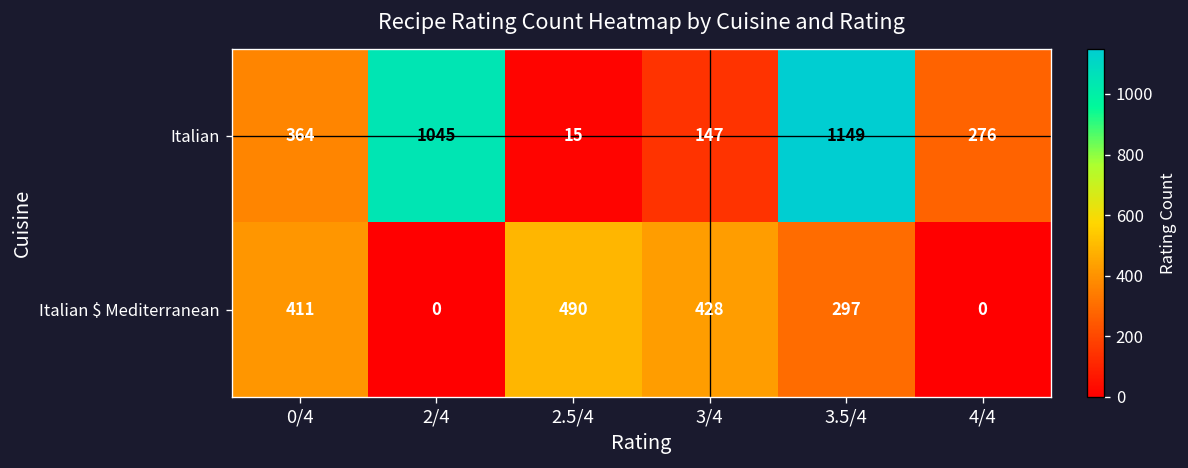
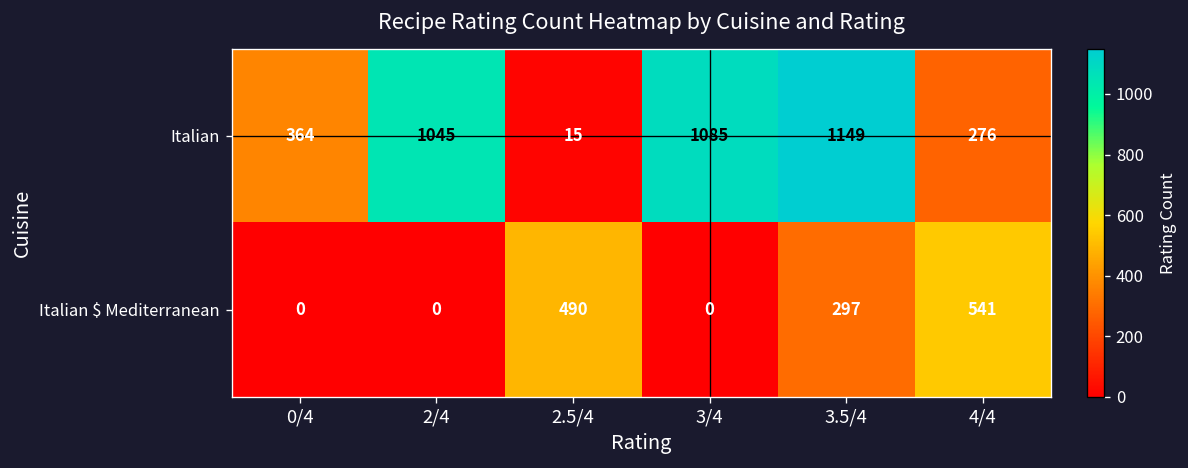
  {
    "Italian": {
      "0/4": 364,
      "2/4": 1045,
      "2.5/4": 15,
-     "3/4": 147,
+     "3/4": 1085,
      "3.5/4": 1149,
      "4/4": 276
    },
    "Italian $ Mediterranean": {
-     "0/4": 411,
+     "0/4": 0,
      "2/4": 0,
      "2.5/4": 490,
-     "3/4": 428,
+     "3/4": 0,
      "3.5/4": 297,
-     "4/4": 0
+     "4/4": 541
    }
  }
